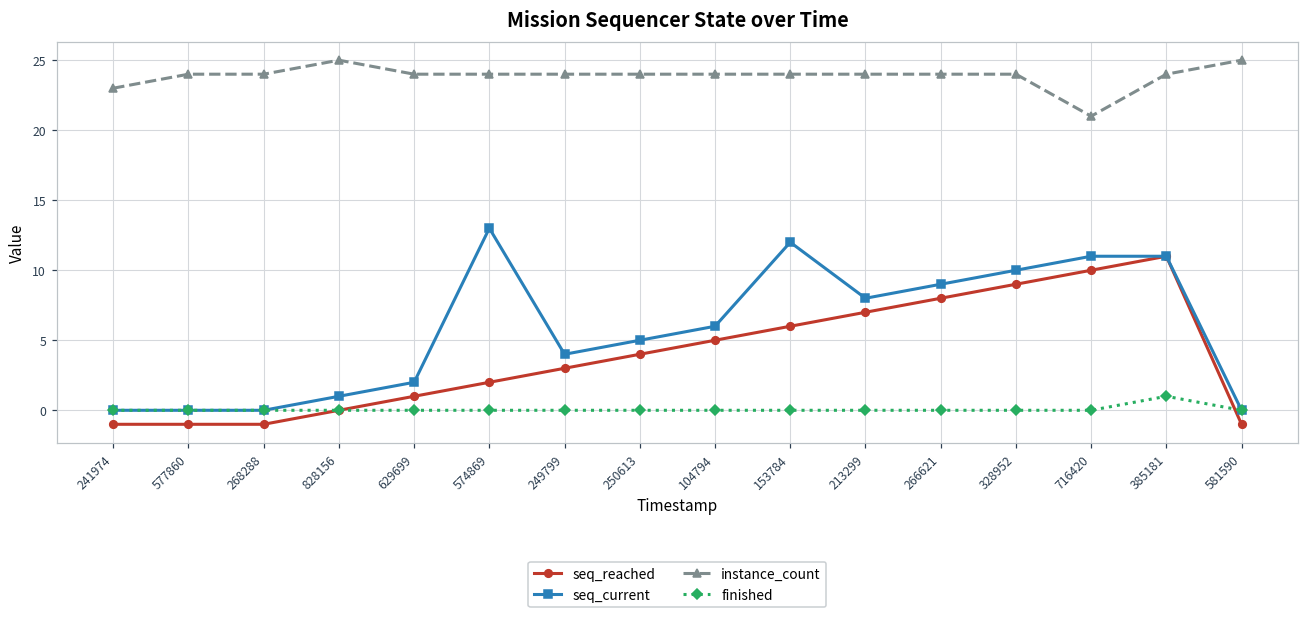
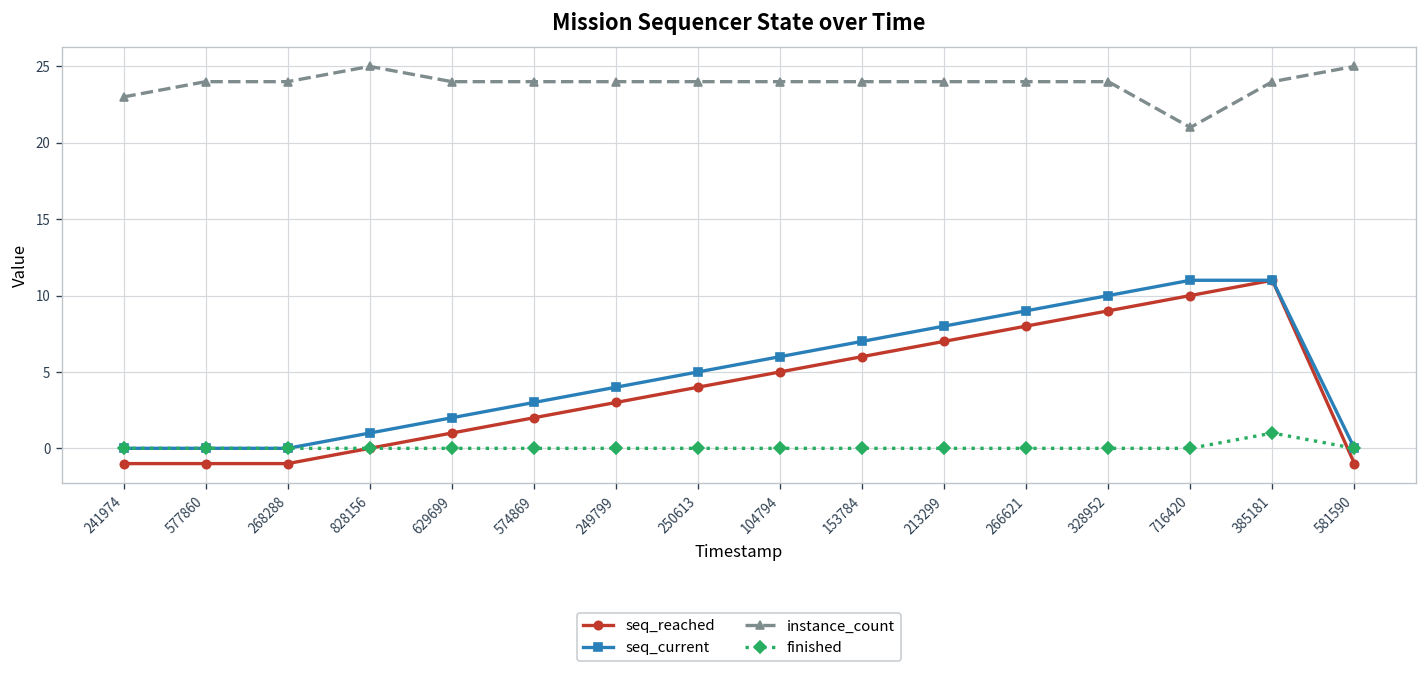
  {
    "seq_reached": {
      "241974": -1,
      "577860": -1,
      "268288": -1,
      "629699": 1,
      "574869": 2,
      "249799": 3,
      "250613": 4,
      "104794": 5,
      "153784": 6,
      "213299": 7,
      "266621": 8,
      "328952": 9,
      "716420": 10,
      "581590": -1
    },
    "seq_current": {
      "828156": 1,
      "629699": 2,
-     "574869": 13,
+     "574869": 3,
      "249799": 4,
      "250613": 5,
      "104794": 6,
-     "153784": 12,
+     "153784": 7,
      "213299": 8,
      "266621": 9,
      "328952": 10,
      "716420": 11
    },
    "instance_count": {
      "241974": 23,
      "577860": 24,
      "268288": 24,
      "828156": 25,
      "629699": 24,
      "574869": 24,
      "249799": 24,
      "250613": 24,
      "104794": 24,
      "153784": 24,
      "213299": 24,
      "266621": 24,
      "328952": 24,
      "716420": 21,
      "385181": 24,
      "581590": 25
    },
    "finished": {
      "629699": 0,
      "574869": 0,
      "249799": 0,
      "250613": 0,
      "104794": 0,
      "153784": 0,
      "213299": 0,
      "266621": 0,
      "328952": 0,
      "716420": 0,
      "385181": 1
    }
  }
